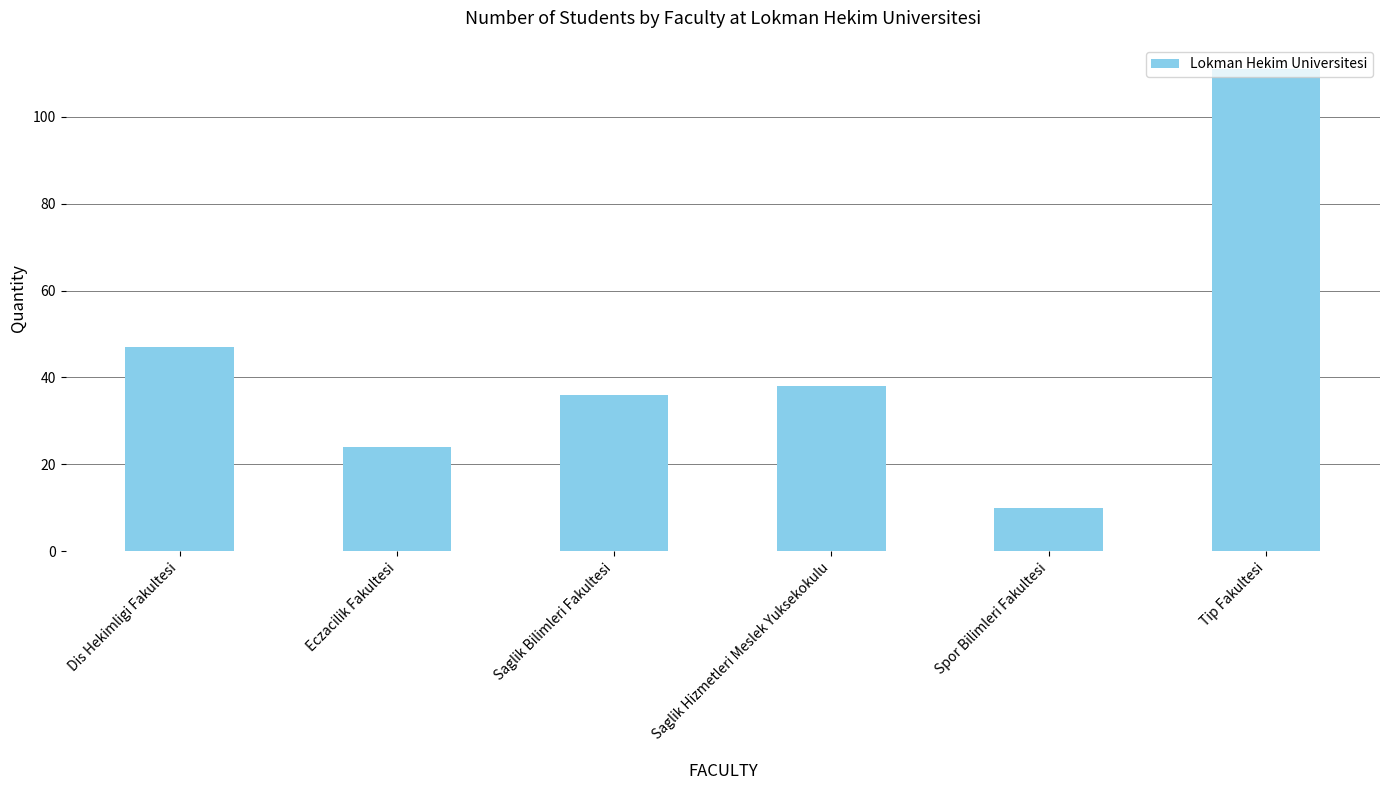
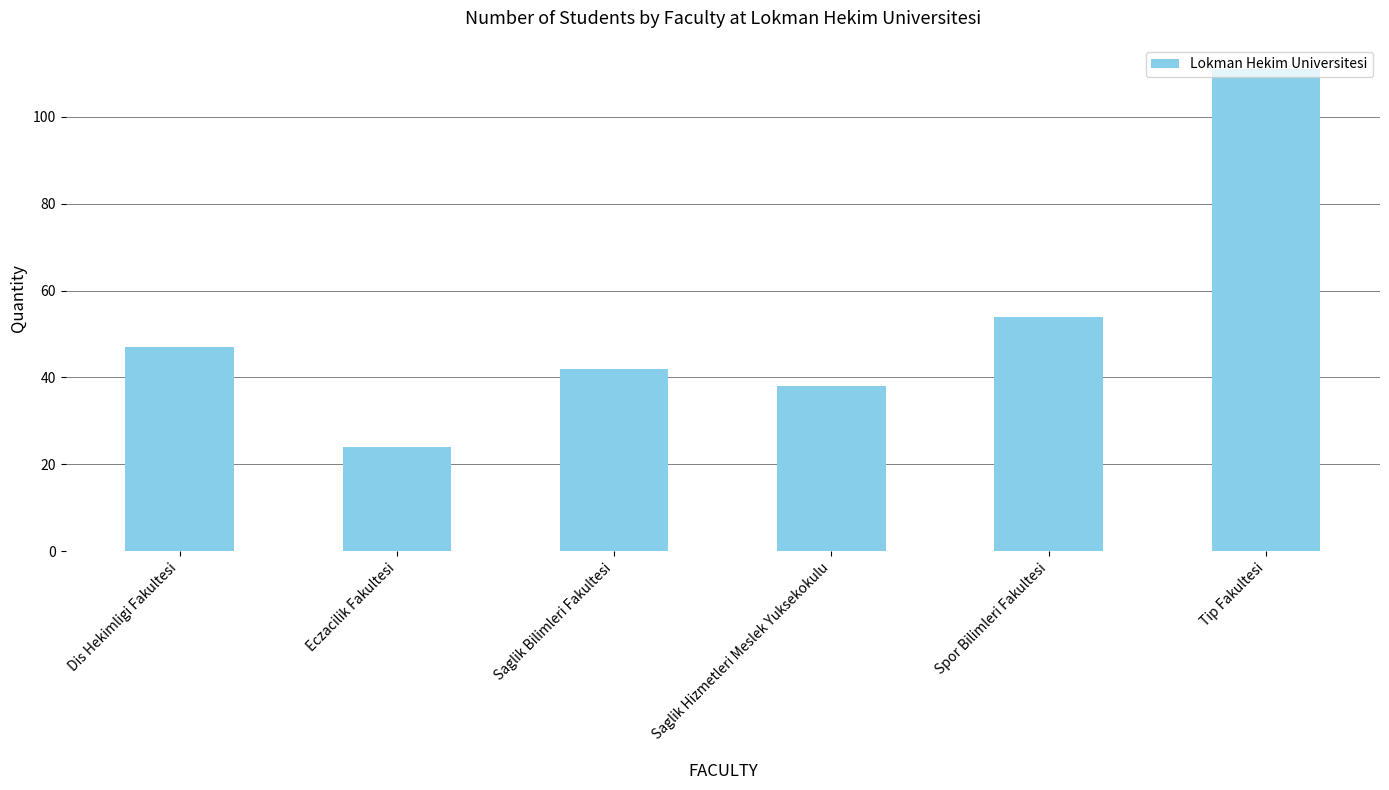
  {
    "Dis Hekimligi Fakultesi": 47,
    "Eczacilik Fakultesi": 24,
-   "Saglik Bilimleri Fakultesi": 36,
+   "Saglik Bilimleri Fakultesi": 42,
    "Saglik Hizmetleri Meslek Yuksekokulu": 38,
-   "Spor Bilimleri Fakultesi": 10
+   "Spor Bilimleri Fakultesi": 54
  }
